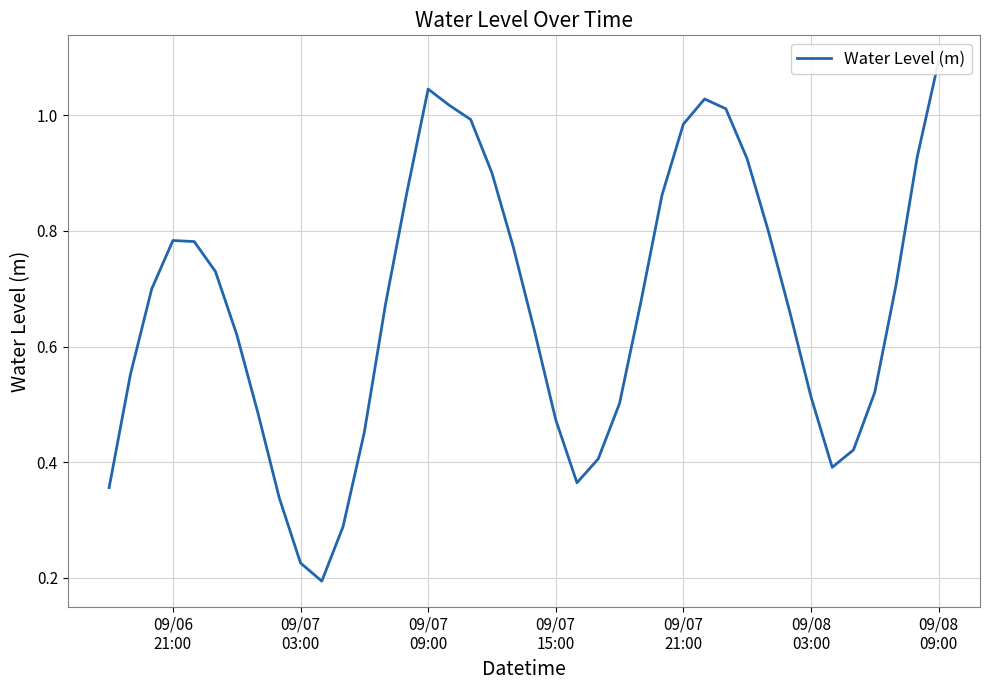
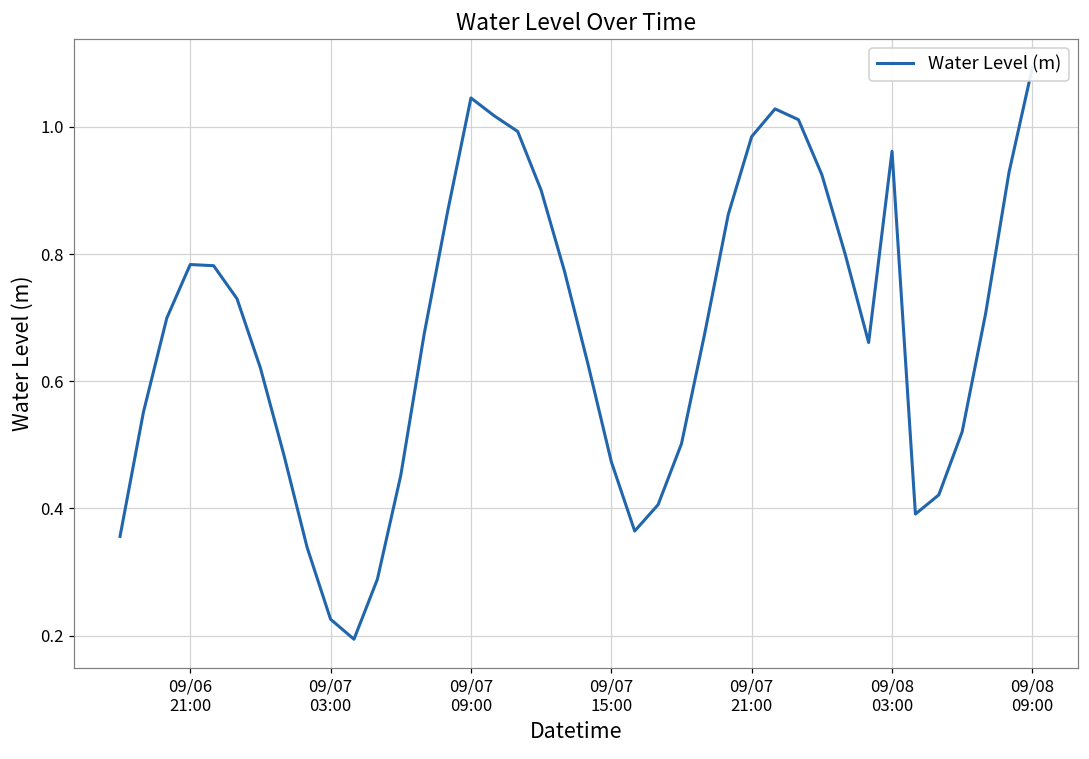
  {
    "09/06 21:00": 0.78,
    "09/07 03:00": 0.23,
    "09/07 09:00": 1.05,
    "09/07 15:00": 0.47,
    "09/07 21:00": 0.98,
-   "09/08 03:00": 0.51
+   "09/08 03:00": 0.96
  }
